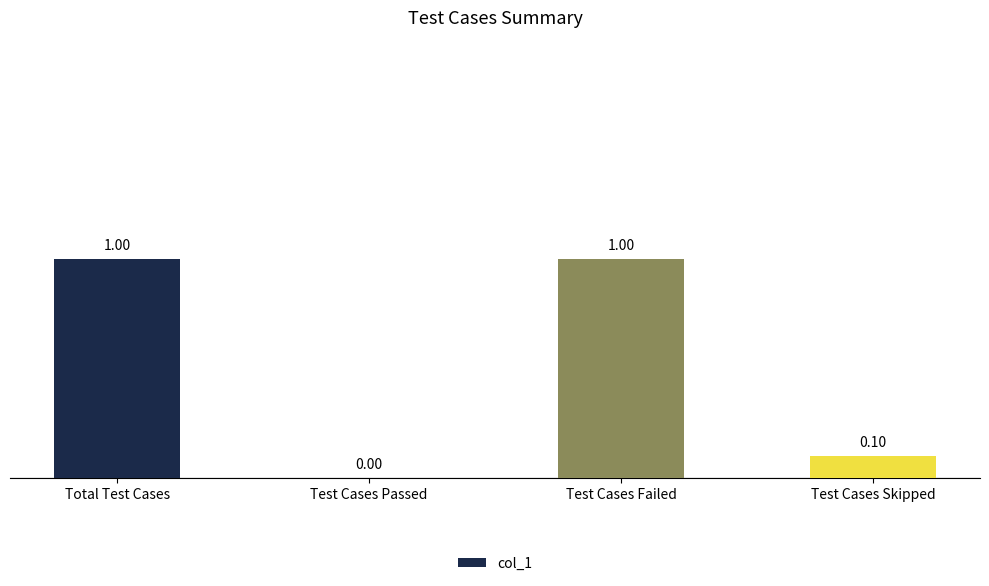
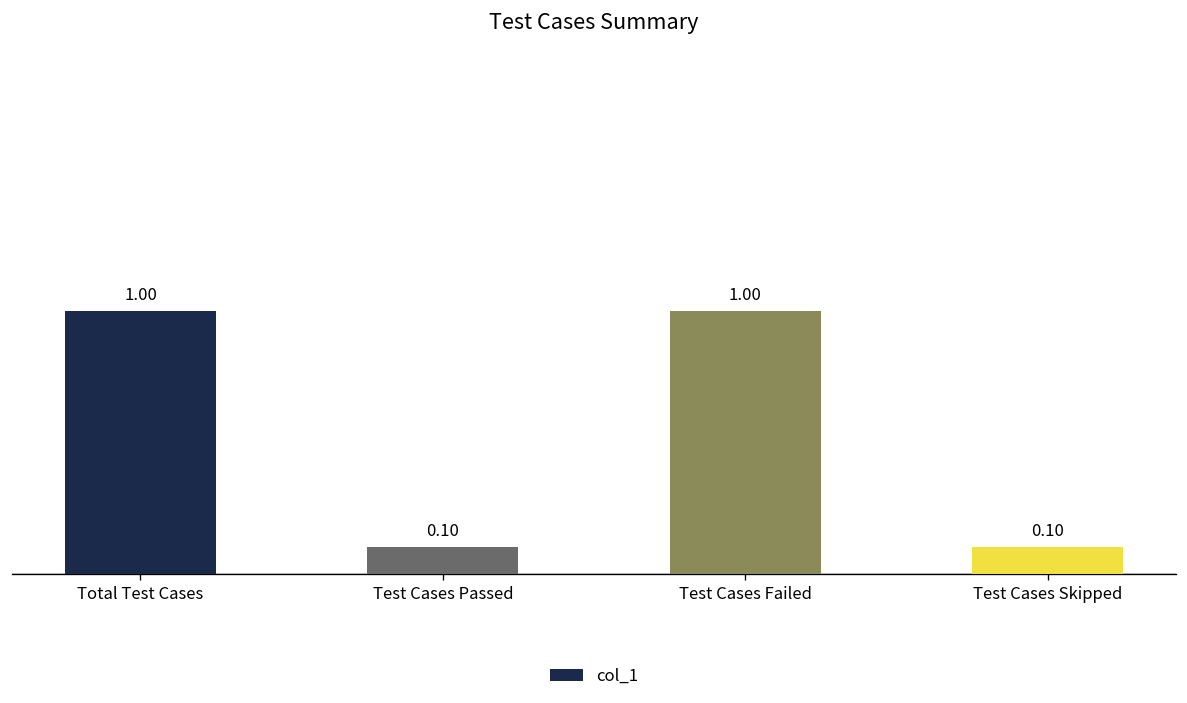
  {
    "Total Test Cases": 1.00,
-   "Test Cases Passed": 0.00,
+   "Test Cases Passed": 0.10,
    "Test Cases Failed": 1.00,
    "Test Cases Skipped": 0.10
  }
